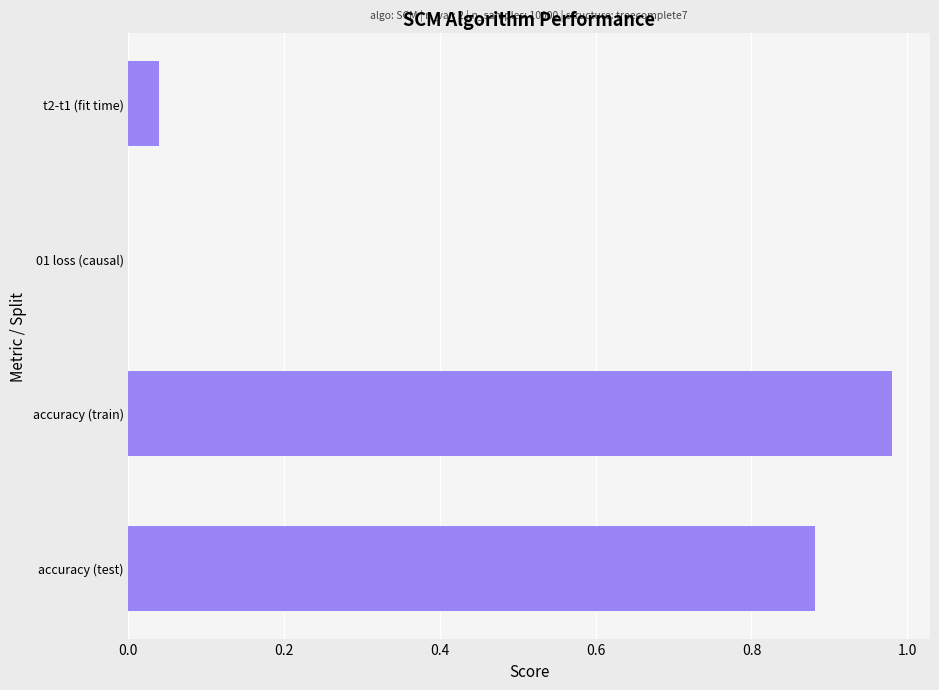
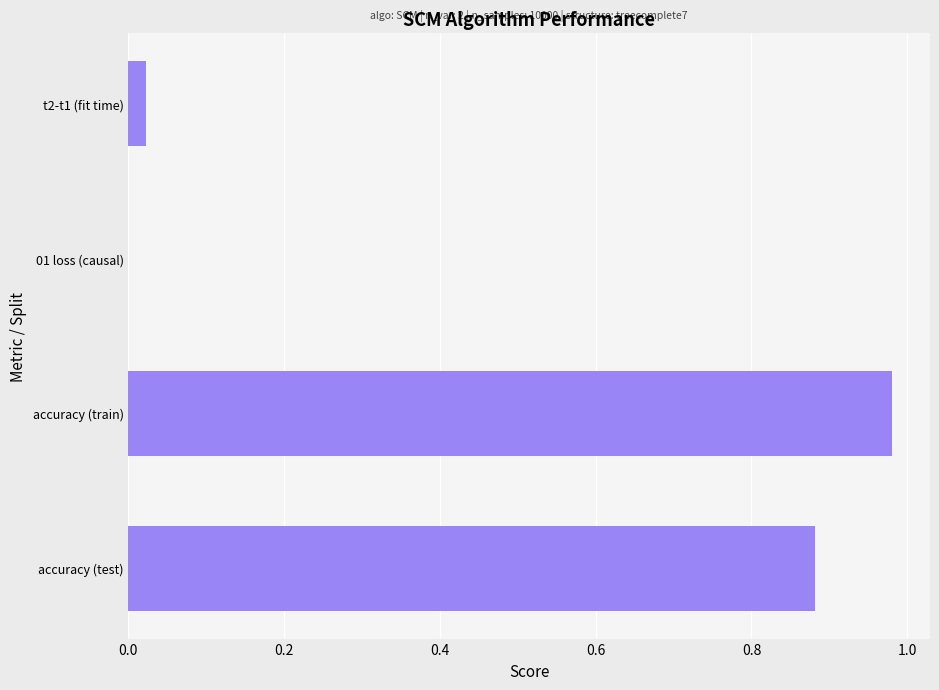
  {
-   "t2-t1 (fit time)": 0.04,
+   "t2-t1 (fit time)": 0.02,
    "01 loss (causal)": 0.00,
    "accuracy (train)": 0.98,
    "accuracy (test)": 0.88
  }
